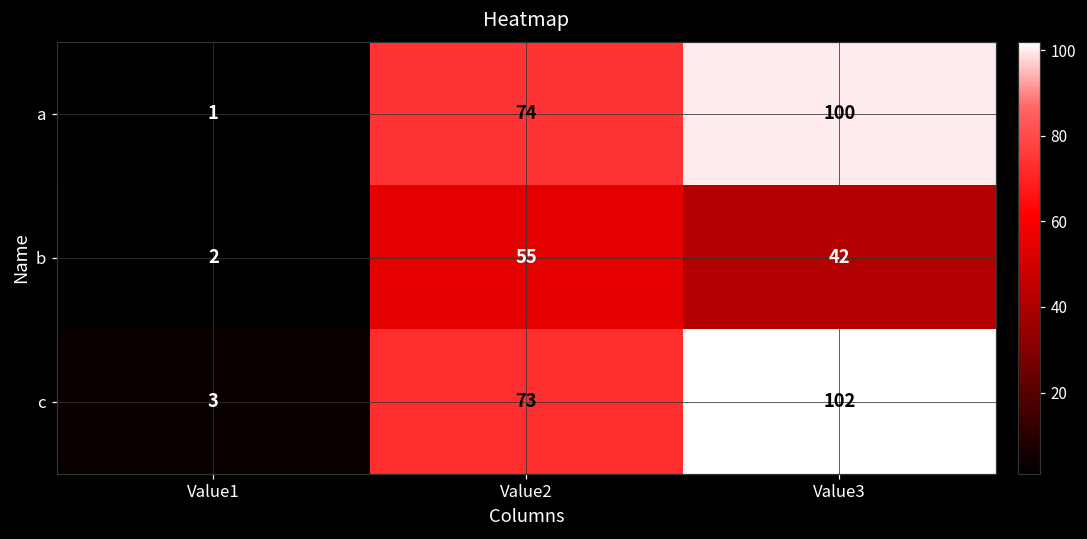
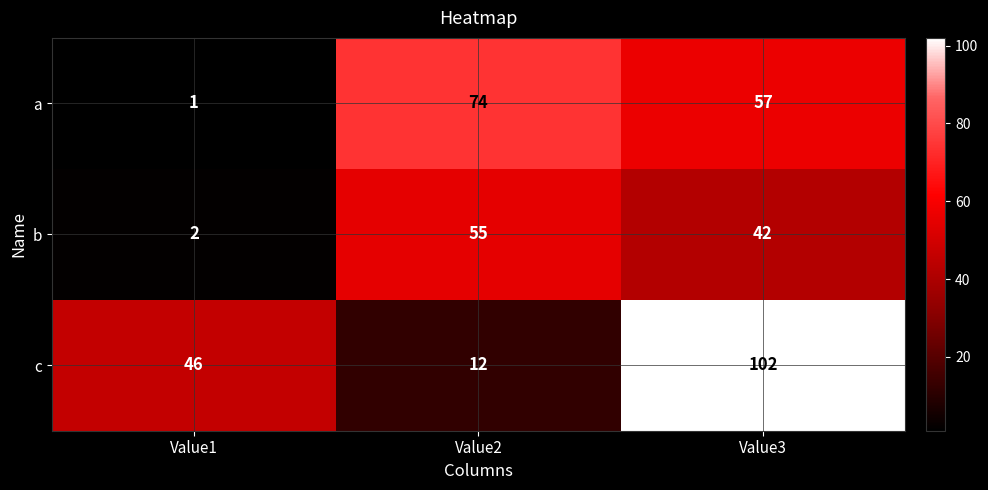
  {
    "a": {
      "Value1": 1,
      "Value2": 74,
-     "Value3": 100
+     "Value3": 57
    },
    "b": {
      "Value1": 2,
      "Value2": 55,
      "Value3": 42
    },
    "c": {
-     "Value1": 3,
-     "Value2": 73,
+     "Value1": 46,
+     "Value2": 12,
      "Value3": 102
    }
  }
